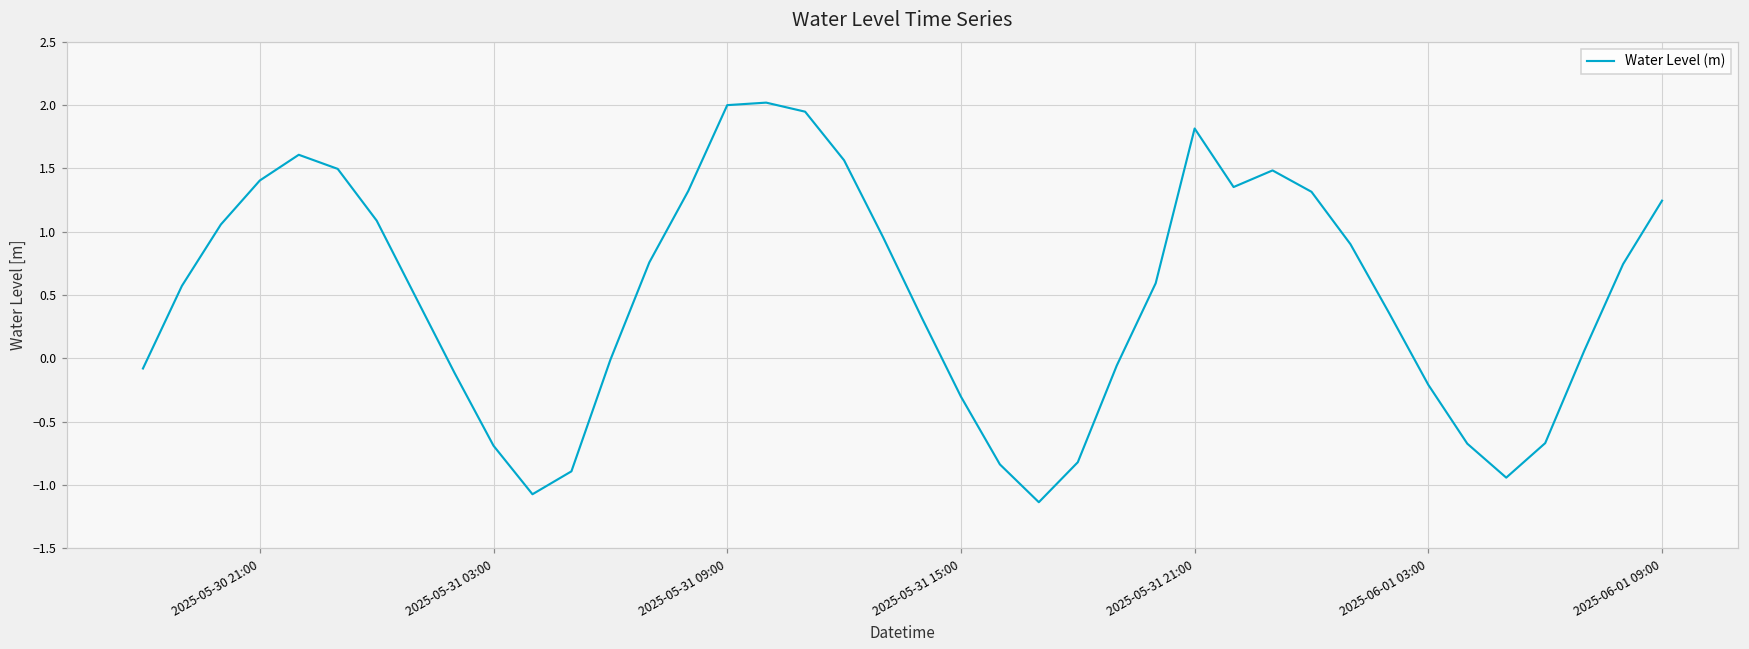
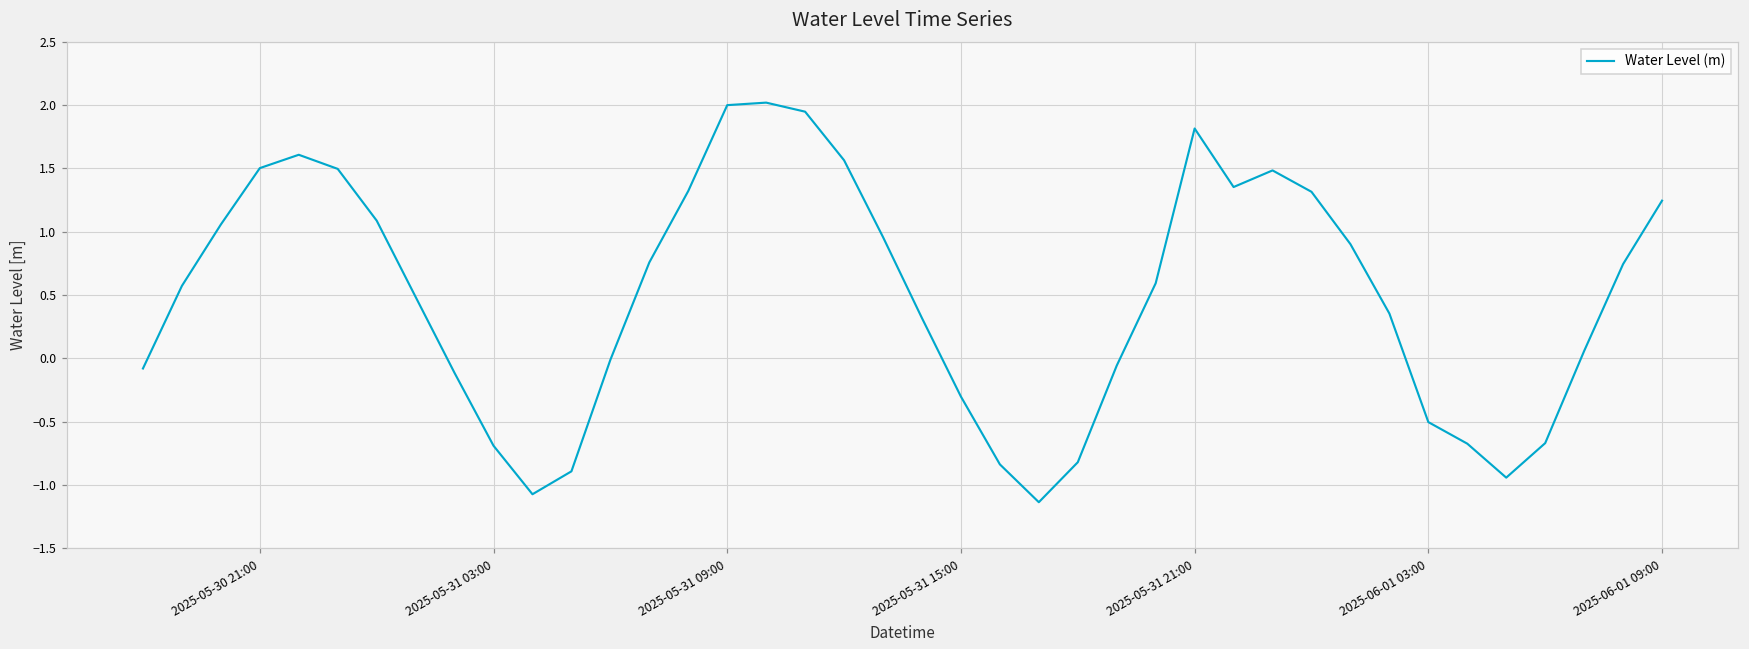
  {
-   "2025-05-30 21:00": 1.40,
+   "2025-05-30 21:00": 1.50,
    "2025-05-31 03:00": -0.69,
    "2025-05-31 09:00": 2.00,
    "2025-05-31 15:00": -0.30,
    "2025-05-31 21:00": 1.81,
-   "2025-06-01 03:00": -0.21,
+   "2025-06-01 03:00": -0.50,
    "2025-06-01 09:00": 1.24
  }
